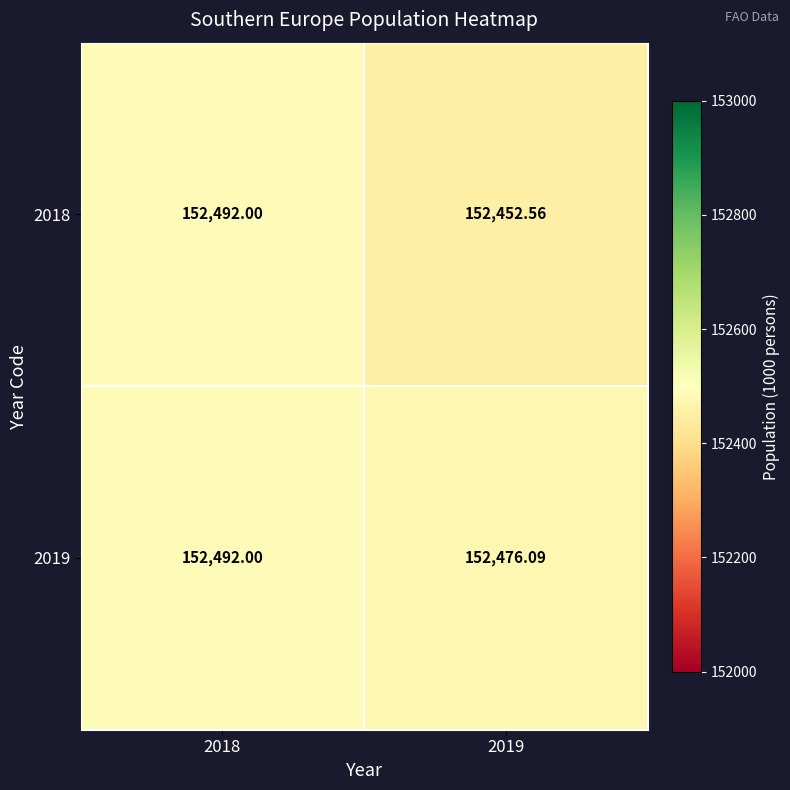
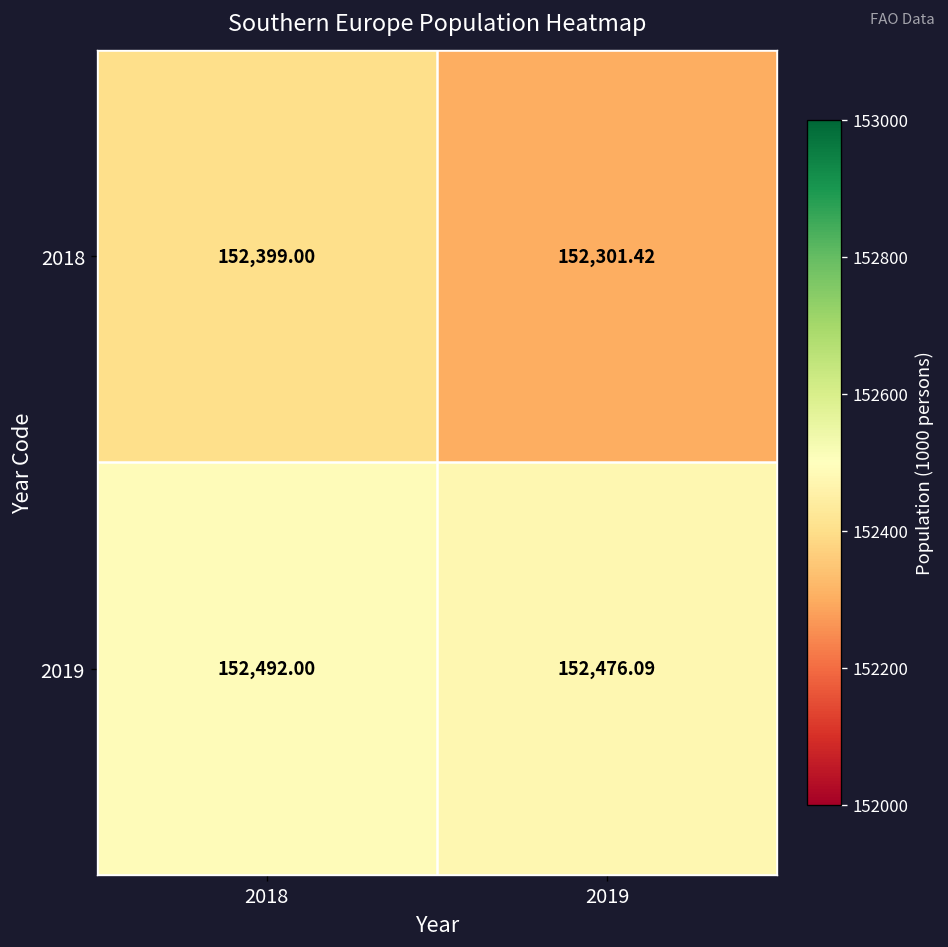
  {
    "2018": {
-     "2018": "152,492.00",
-     "2019": "152,452.56"
+     "2018": "152,399.00",
+     "2019": "152,301.42"
    },
    "2019": {
      "2018": "152,492.00",
      "2019": "152,476.09"
    }
  }
